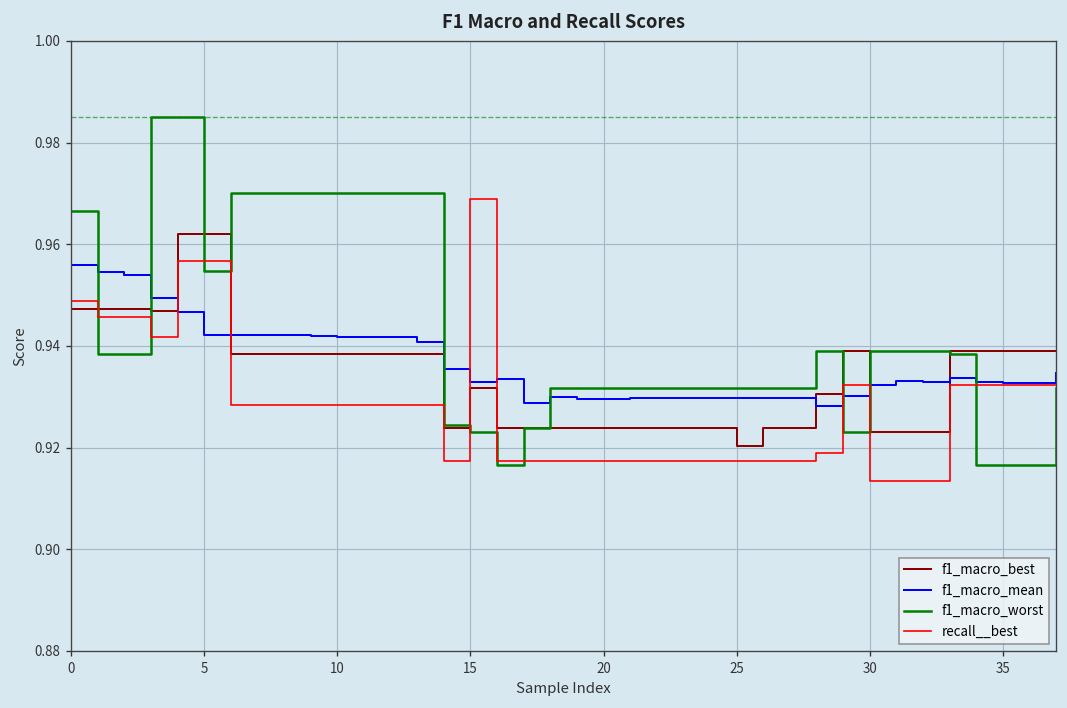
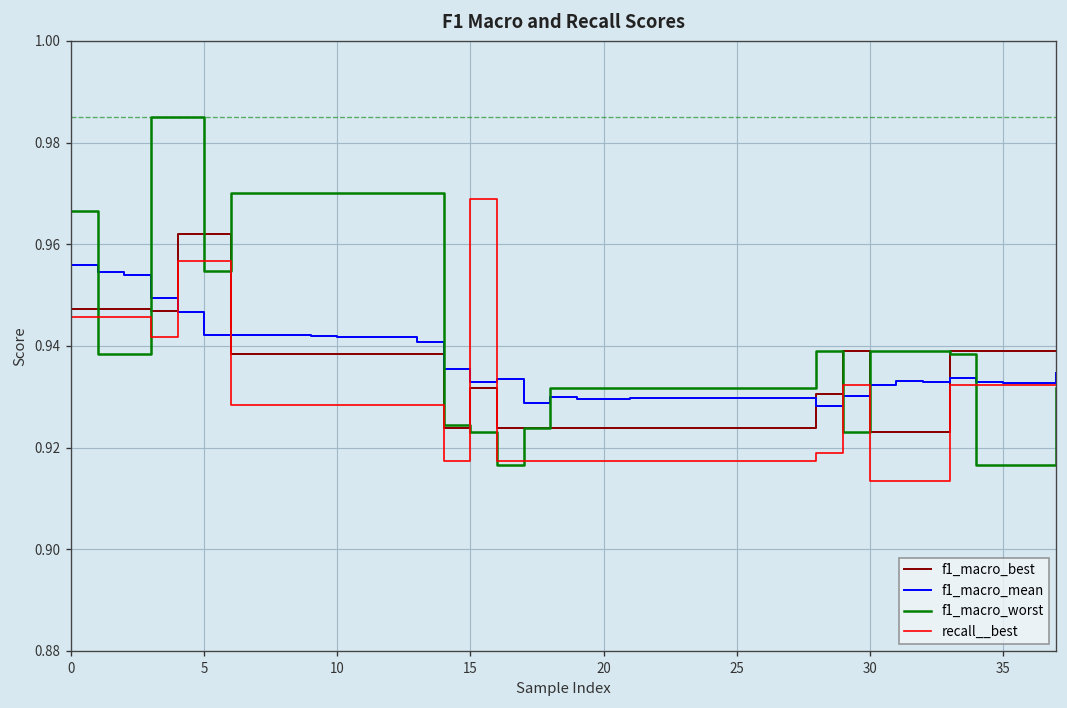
  {
    "f1_macro_best": {
      "0": 0.947,
      "5": 0.962,
      "10": 0.938,
      "15": 0.932,
      "20": 0.924,
-     "25": 0.920,
+     "25": 0.924,
      "30": 0.923,
      "35": 0.939
    },
    "f1_macro_mean": {
      "0": 0.956,
      "5": 0.942,
      "10": 0.942,
      "15": 0.933,
      "20": 0.930,
      "25": 0.930,
      "30": 0.932
    },
    "f1_macro_worst": {
      "0": 0.967,
      "5": 0.955,
      "10": 0.970,
      "15": 0.923,
      "20": 0.932,
      "25": 0.932,
      "30": 0.939,
      "35": 0.917
    },
    "recall__best": {
-     "0": 0.949,
+     "0": 0.946,
      "5": 0.957,
      "10": 0.928,
      "15": 0.969,
      "20": 0.917,
      "25": 0.917,
      "30": 0.913
    }
  }
